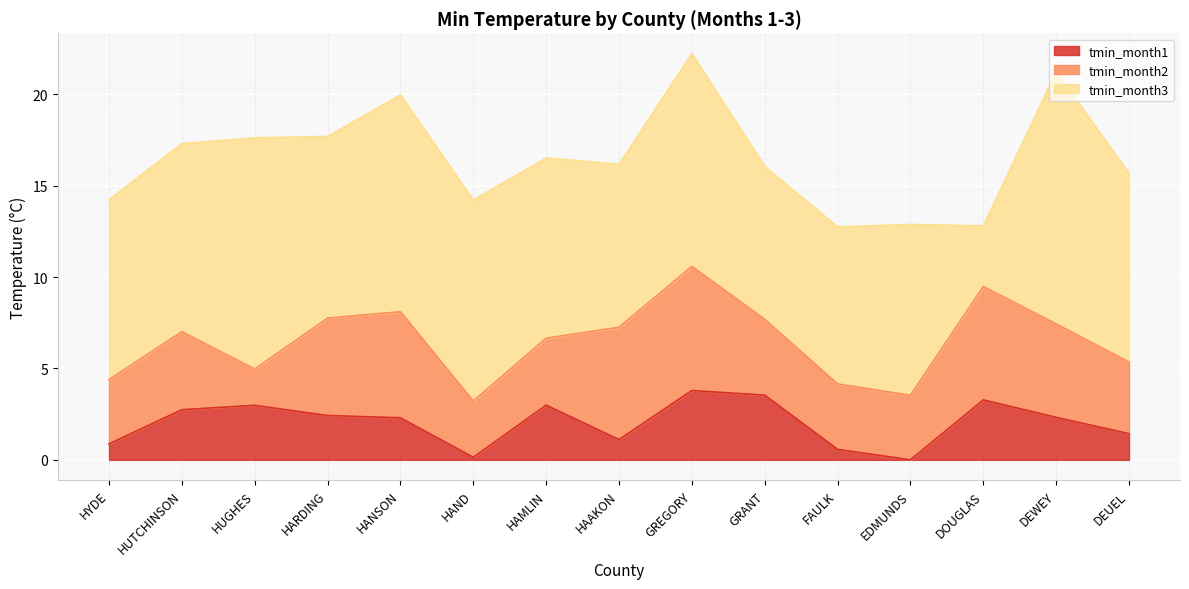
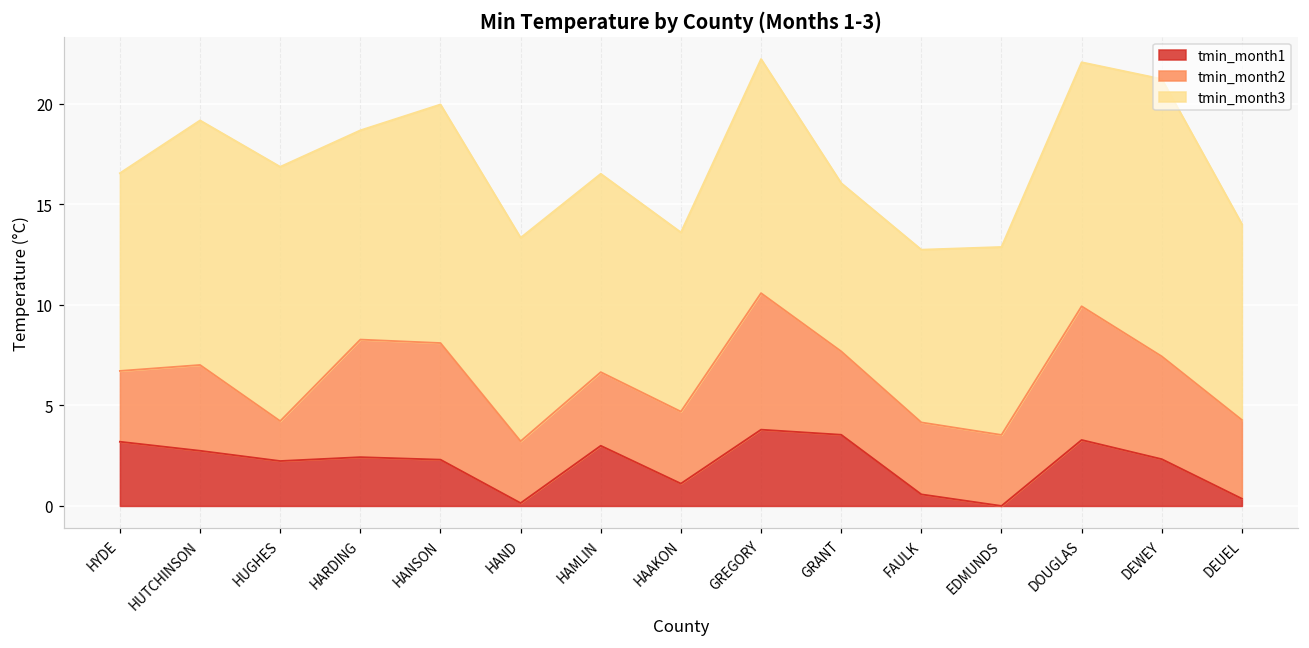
  {
    "tmin_month1": {
-     "HYDE": 0.9,
+     "HYDE": 3.2,
      "HUTCHINSON": 2.7,
-     "HUGHES": 3.0,
+     "HUGHES": 2.2,
      "HARDING": 2.4,
      "HANSON": 2.3,
      "HAND": 0.1,
      "HAMLIN": 3.0,
      "HAAKON": 1.1,
      "GREGORY": 3.8,
      "GRANT": 3.5,
      "FAULK": 0.6,
      "EDMUNDS": 0.0,
      "DOUGLAS": 3.3,
      "DEWEY": 2.3,
-     "DEUEL": 1.4
+     "DEUEL": 0.4
    },
    "tmin_month2": {
      "HYDE": 3.5,
      "HUTCHINSON": 4.3,
      "HUGHES": 2.0,
-     "HARDING": 5.3,
+     "HARDING": 5.8,
      "HANSON": 5.8,
      "HAND": 3.1,
      "HAMLIN": 3.7,
-     "HAAKON": 6.1,
+     "HAAKON": 3.6,
      "GREGORY": 6.8,
      "GRANT": 4.1,
      "FAULK": 3.6,
      "EDMUNDS": 3.5,
-     "DOUGLAS": 6.2,
+     "DOUGLAS": 6.6,
      "DEWEY": 5.1,
      "DEUEL": 3.9
    },
    "tmin_month3": {
      "HYDE": 9.8,
-     "HUTCHINSON": 10.3,
+     "HUTCHINSON": 12.2,
      "HUGHES": 12.6,
-     "HARDING": 9.9,
+     "HARDING": 10.4,
      "HANSON": 11.9,
-     "HAND": 11.0,
+     "HAND": 10.1,
      "HAMLIN": 9.9,
      "HAAKON": 8.9,
      "GREGORY": 11.6,
      "GRANT": 8.4,
      "FAULK": 8.6,
      "EDMUNDS": 9.3,
-     "DOUGLAS": 3.3,
-     "DEUEL": 10.3
+     "DOUGLAS": 12.1,
+     "DEUEL": 9.7
    }
  }
